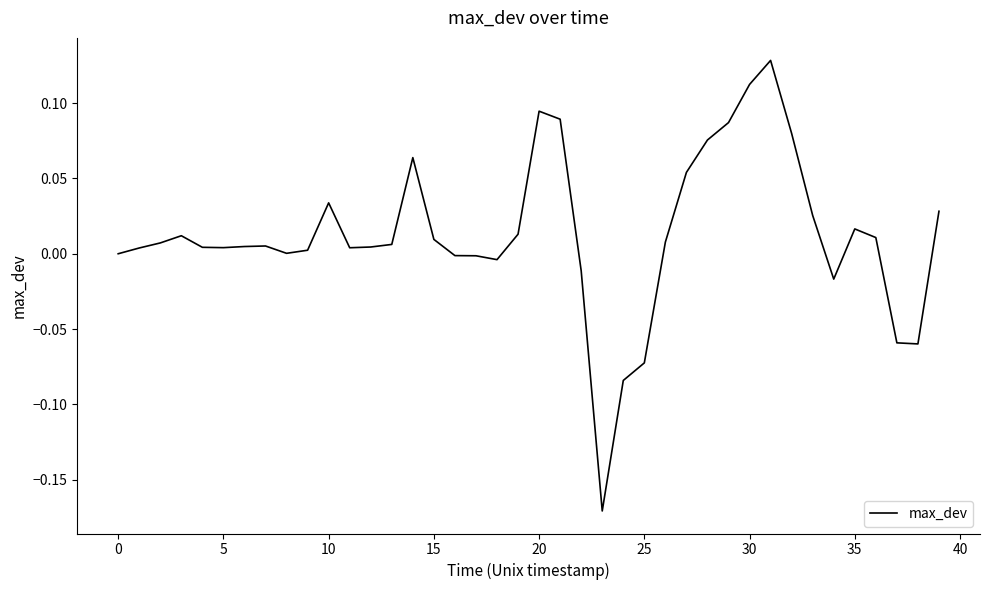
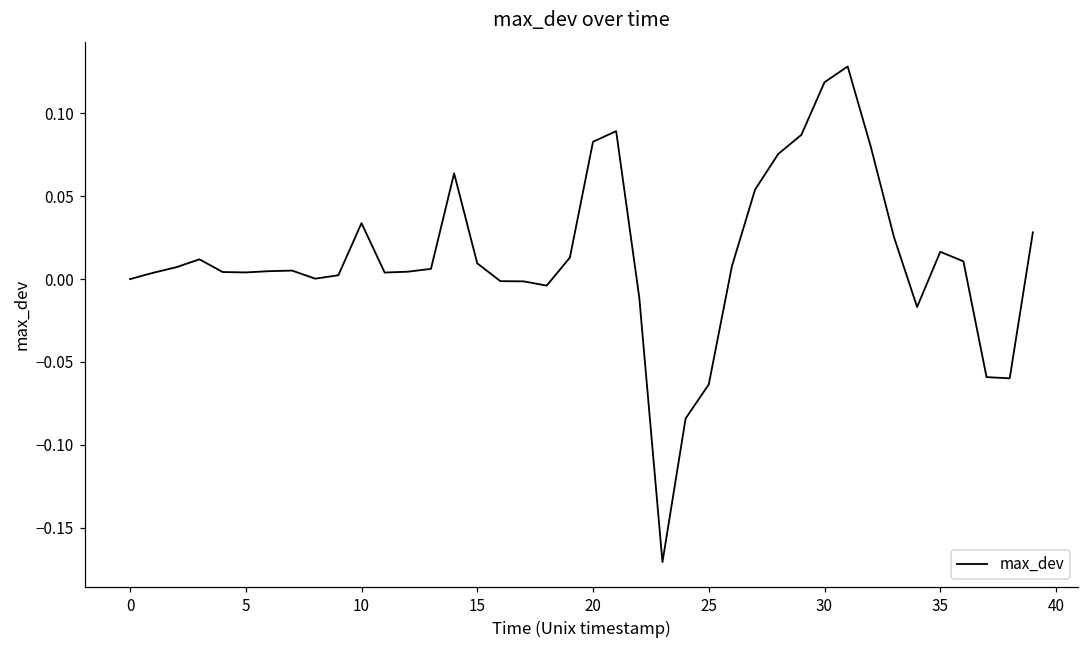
  {
    "0": 0.000,
    "5": 0.004,
    "10": 0.034,
    "15": 0.010,
-   "20": 0.095,
-   "25": -0.072,
-   "30": 0.112,
+   "20": 0.083,
+   "25": -0.064,
+   "30": 0.119,
    "35": 0.016
  }
